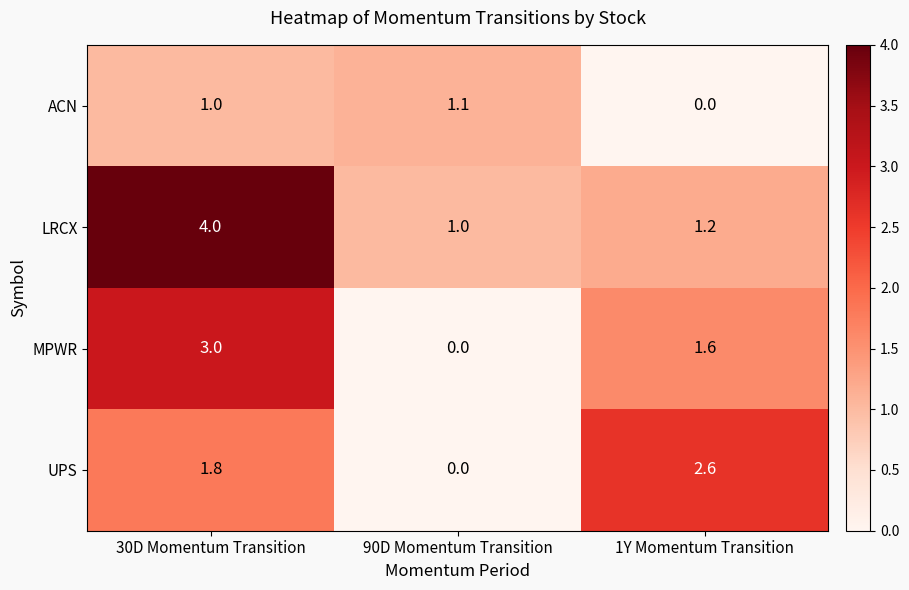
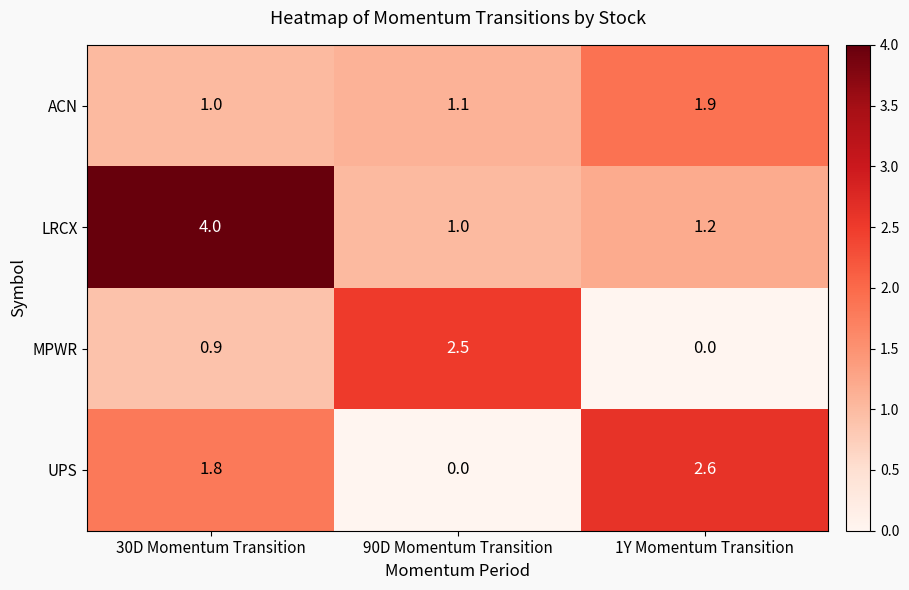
  {
    "ACN": {
      "30D Momentum Transition": 1.0,
      "90D Momentum Transition": 1.1,
-     "1Y Momentum Transition": 0.0
+     "1Y Momentum Transition": 1.9
    },
    "LRCX": {
      "30D Momentum Transition": 4.0,
      "90D Momentum Transition": 1.0,
      "1Y Momentum Transition": 1.2
    },
    "MPWR": {
-     "30D Momentum Transition": 3.0,
-     "90D Momentum Transition": 0.0,
-     "1Y Momentum Transition": 1.6
+     "30D Momentum Transition": 0.9,
+     "90D Momentum Transition": 2.5,
+     "1Y Momentum Transition": 0.0
    },
    "UPS": {
      "30D Momentum Transition": 1.8,
      "90D Momentum Transition": 0.0,
      "1Y Momentum Transition": 2.6
    }
  }
